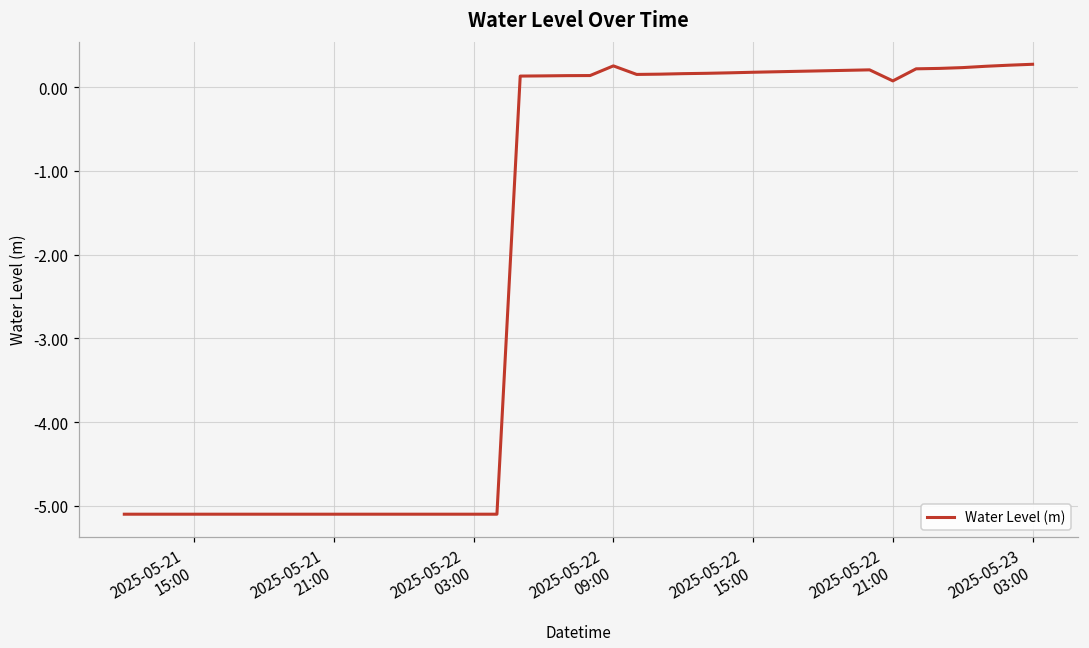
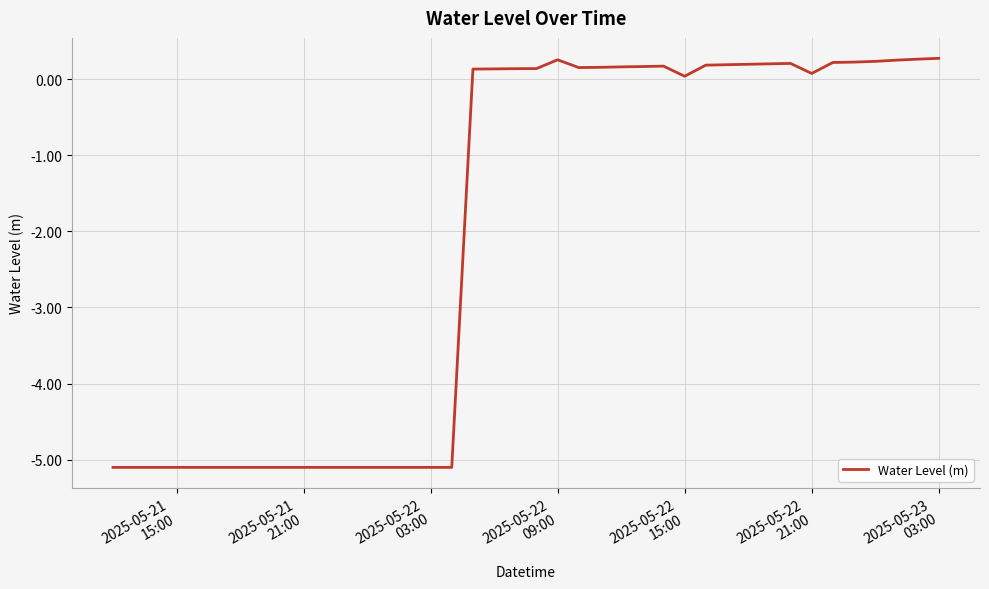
  {
    "2025-05-21 15:00": -5.1,
    "2025-05-21 21:00": -5.1,
    "2025-05-22 03:00": -5.1,
    "2025-05-22 09:00": 0.3,
-   "2025-05-22 15:00": 0.2,
+   "2025-05-22 15:00": 0.0,
    "2025-05-22 21:00": 0.1,
    "2025-05-23 03:00": 0.3
  }
